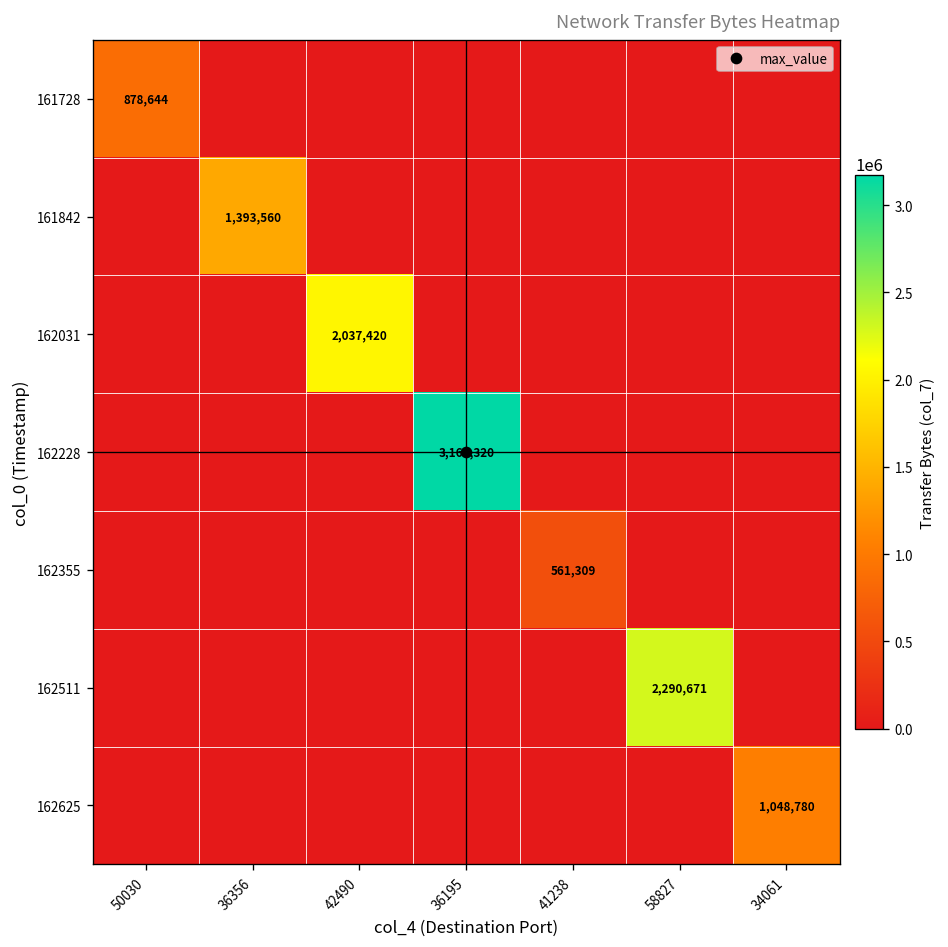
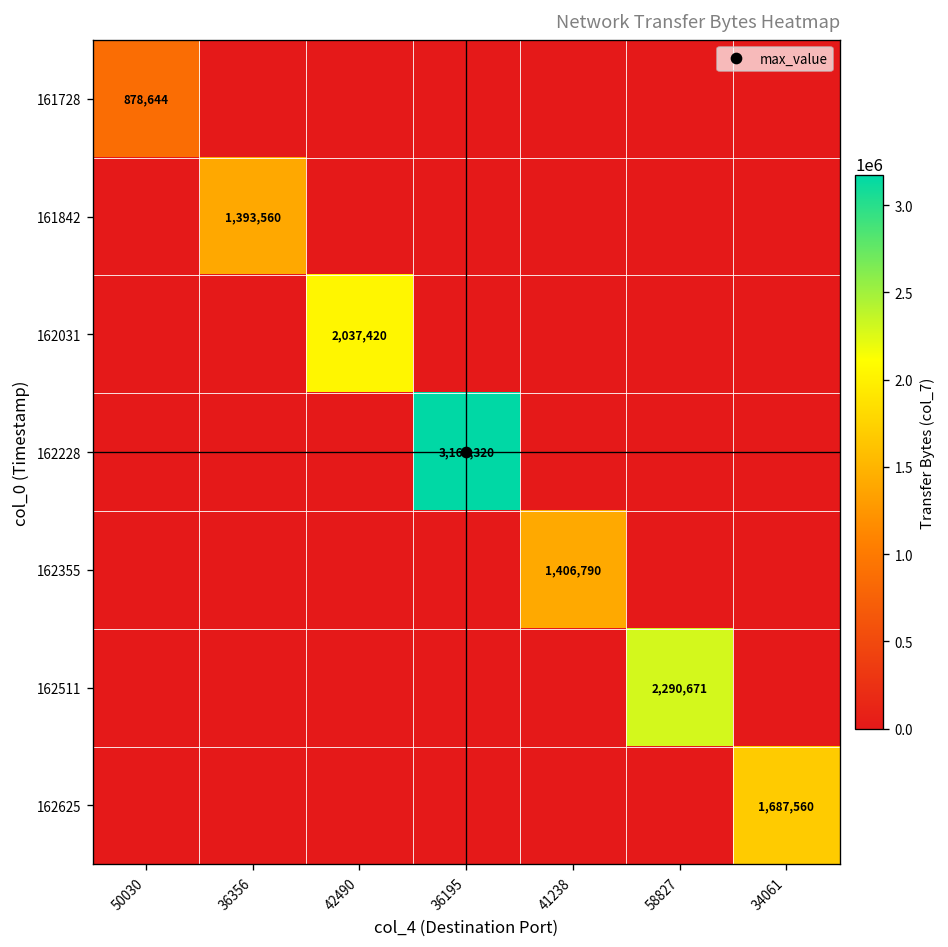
  {
    "161728": {
      "50030": "878,644"
    },
    "161842": {
      "36356": "1,393,560"
    },
    "162031": {
      "42490": "2,037,420"
    },
    "162355": {
-     "41238": "561,309"
+     "41238": "1,406,790"
    },
    "162511": {
      "58827": "2,290,671"
    },
    "162625": {
-     "34061": "1,048,780"
+     "34061": "1,687,560"
    }
  }
